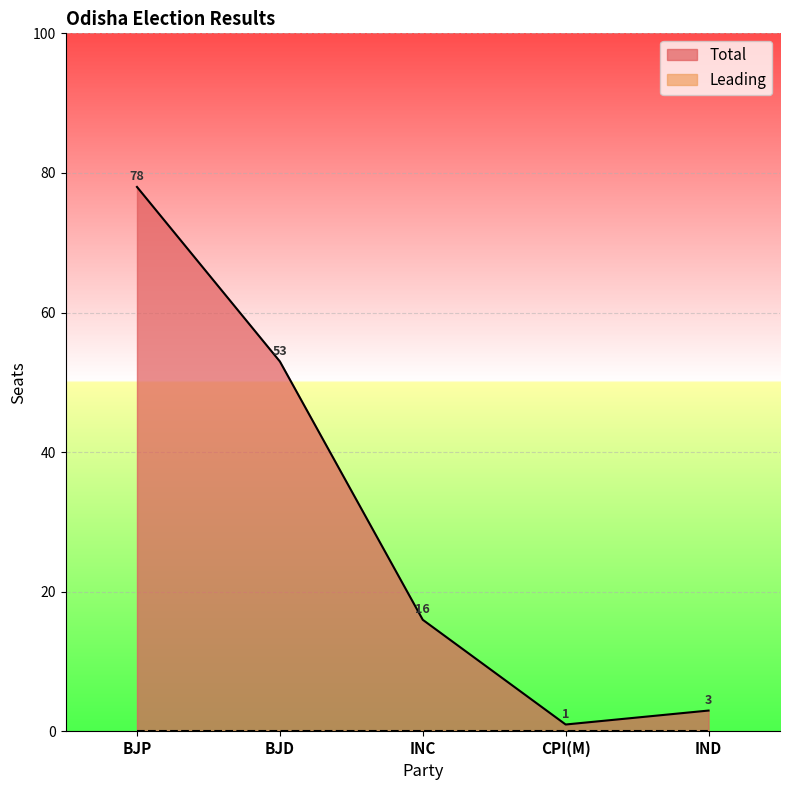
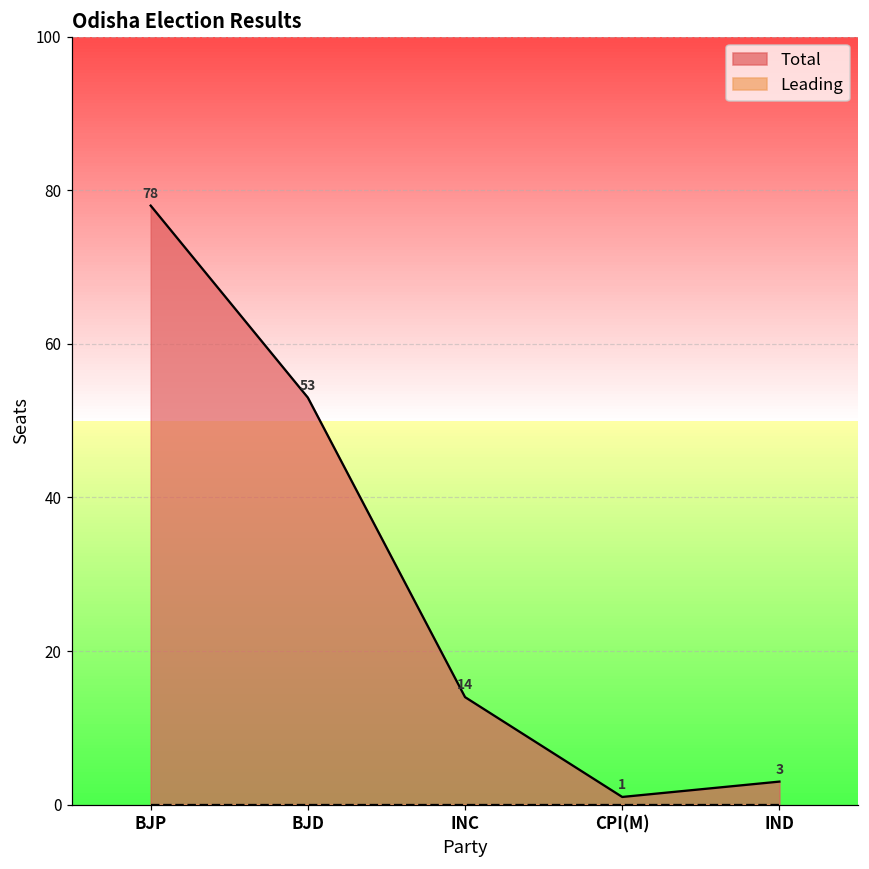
  {
    "Total": {
      "BJP": 78,
      "BJD": 53,
-     "INC": 16,
+     "INC": 14,
      "CPI(M)": 1,
      "IND": 3
    },
    "Leading": {
      "BJP": 0,
      "BJD": 0,
      "INC": 0,
      "CPI(M)": 0,
      "IND": 0
    }
  }
